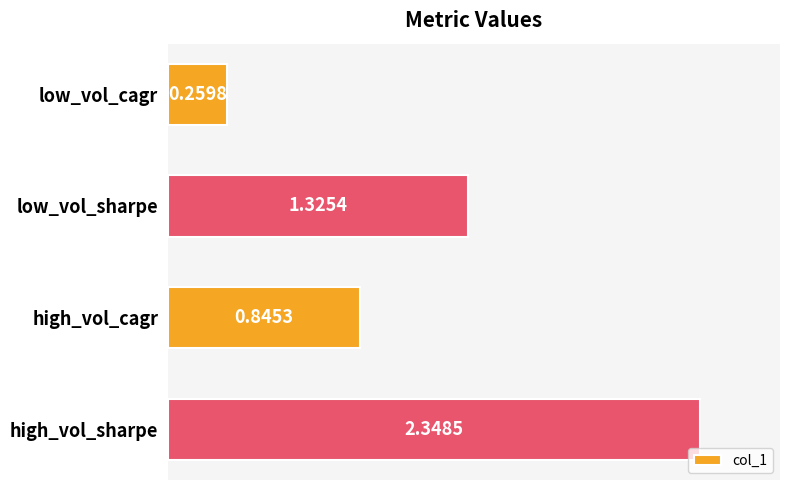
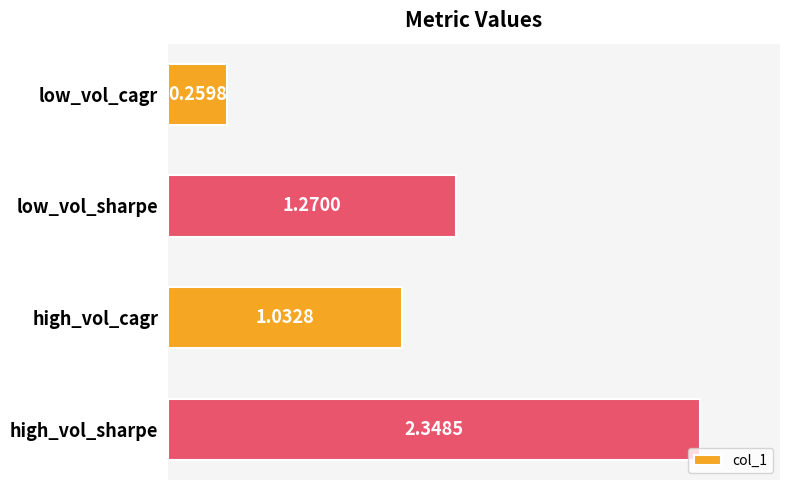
  {
    "low_vol_cagr": 0.2598,
-   "low_vol_sharpe": 1.3254,
-   "high_vol_cagr": 0.8453,
+   "low_vol_sharpe": 1.2700,
+   "high_vol_cagr": 1.0328,
    "high_vol_sharpe": 2.3485
  }
